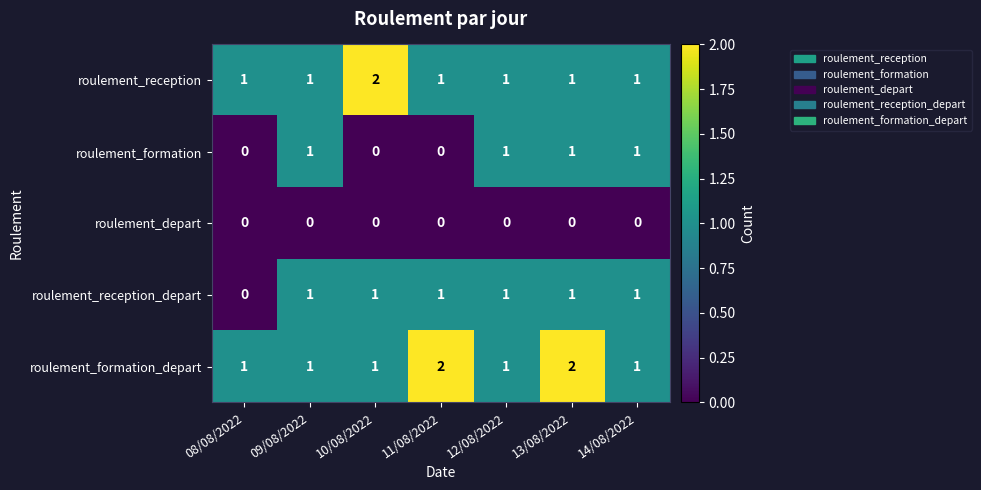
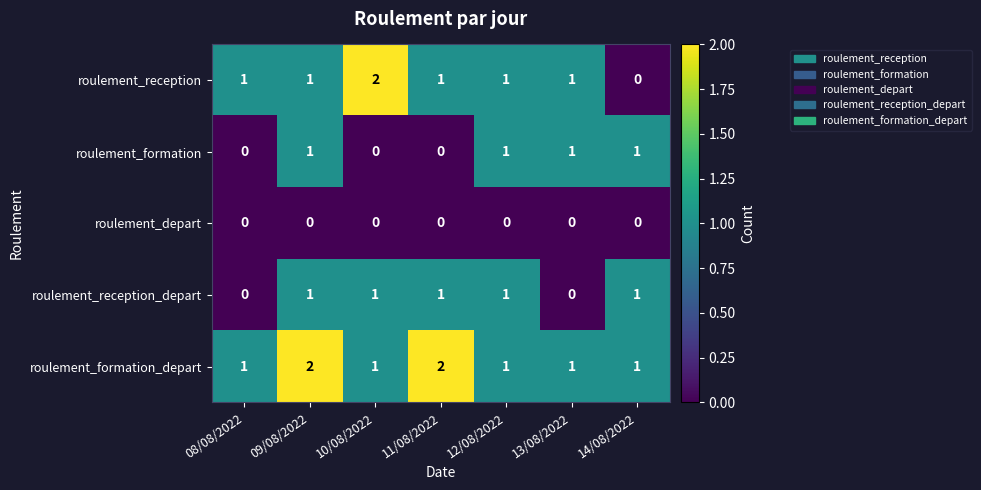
  {
    "roulement_reception": {
      "08/08/2022": 1,
      "09/08/2022": 1,
      "10/08/2022": 2,
      "11/08/2022": 1,
      "12/08/2022": 1,
      "13/08/2022": 1,
-     "14/08/2022": 1
+     "14/08/2022": 0
    },
    "roulement_formation": {
      "08/08/2022": 0,
      "09/08/2022": 1,
      "10/08/2022": 0,
      "11/08/2022": 0,
      "12/08/2022": 1,
      "13/08/2022": 1,
      "14/08/2022": 1
    },
    "roulement_depart": {
      "08/08/2022": 0,
      "09/08/2022": 0,
      "10/08/2022": 0,
      "11/08/2022": 0,
      "12/08/2022": 0,
      "13/08/2022": 0,
      "14/08/2022": 0
    },
    "roulement_reception_depart": {
      "08/08/2022": 0,
      "09/08/2022": 1,
      "10/08/2022": 1,
      "11/08/2022": 1,
      "12/08/2022": 1,
-     "13/08/2022": 1,
+     "13/08/2022": 0,
      "14/08/2022": 1
    },
    "roulement_formation_depart": {
      "08/08/2022": 1,
-     "09/08/2022": 1,
+     "09/08/2022": 2,
      "10/08/2022": 1,
      "11/08/2022": 2,
      "12/08/2022": 1,
-     "13/08/2022": 2,
+     "13/08/2022": 1,
      "14/08/2022": 1
    }
  }
